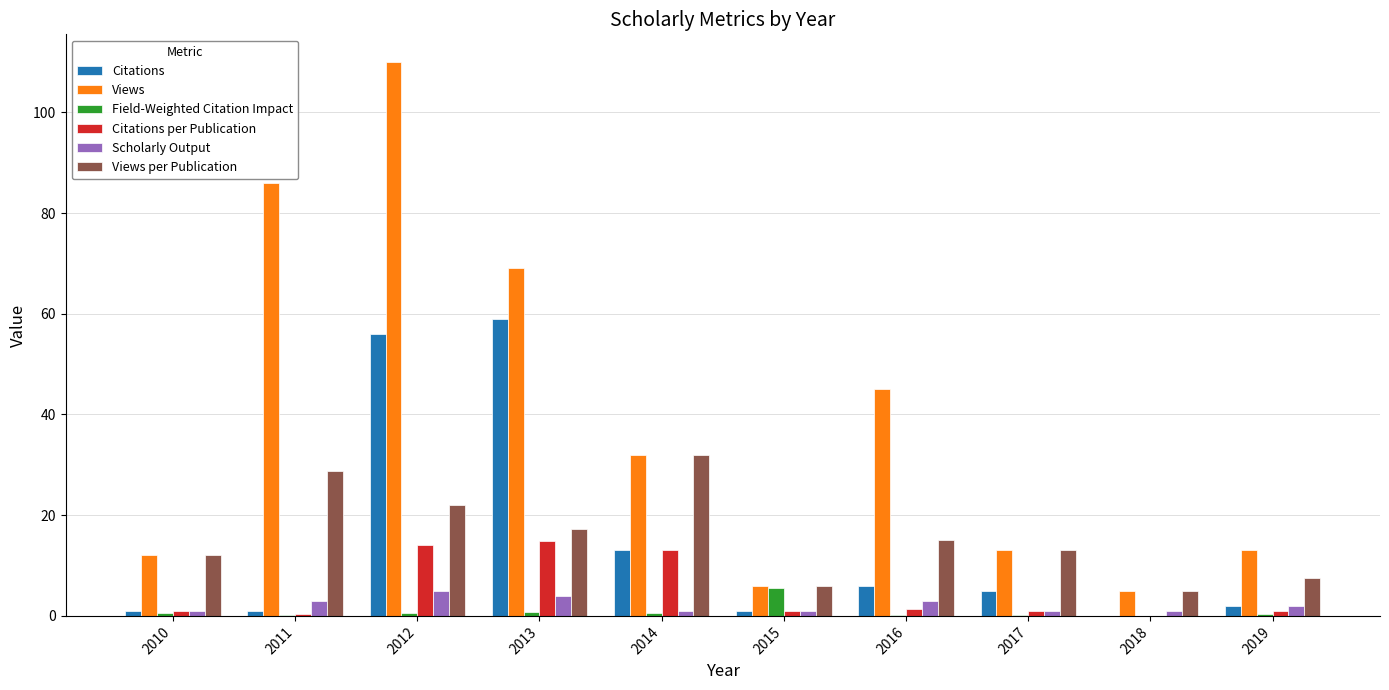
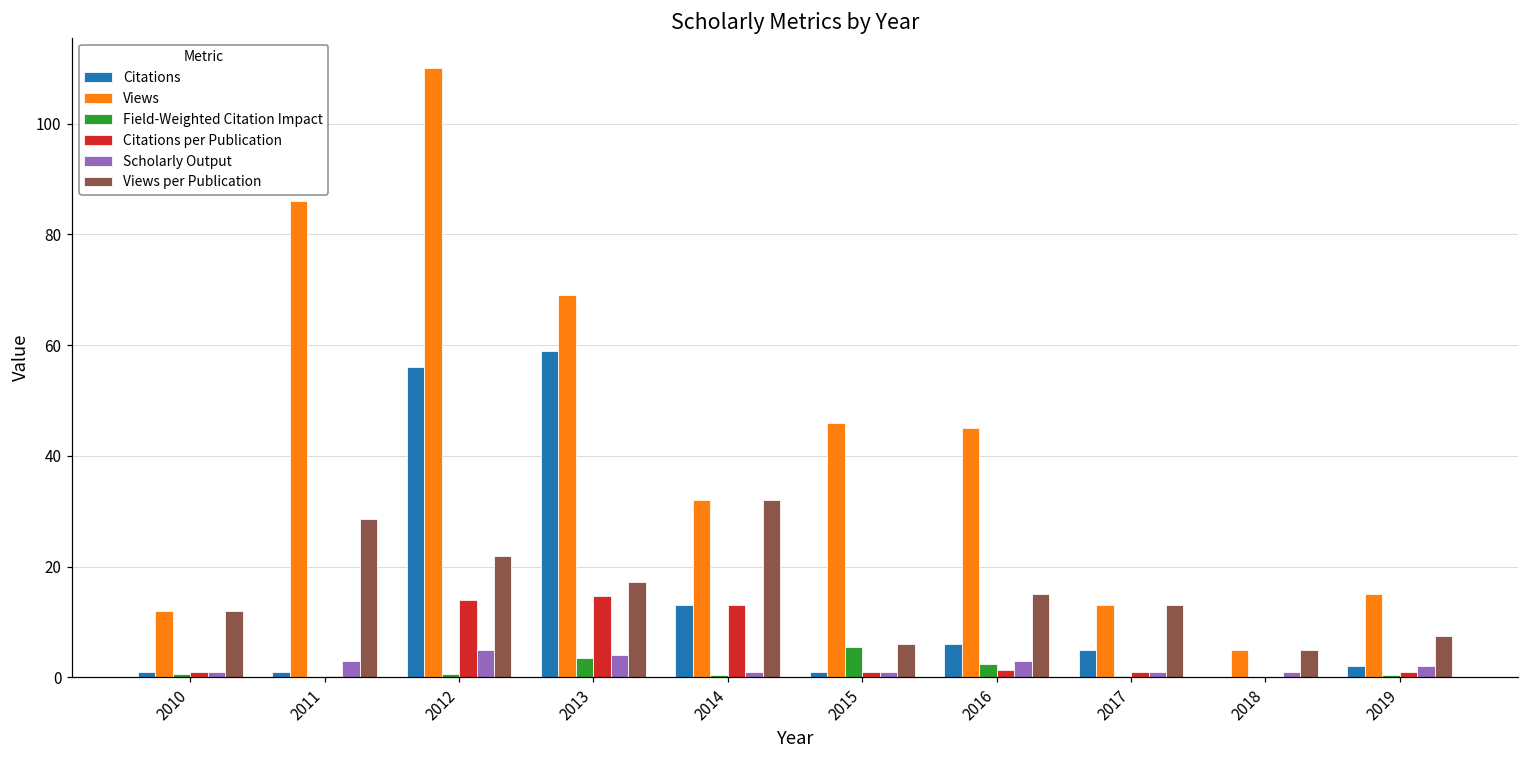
  {
    "Citations": {
      "2010": 1,
      "2011": 1,
      "2012": 56,
      "2013": 59,
      "2014": 13,
      "2015": 1,
      "2016": 6,
      "2017": 5,
      "2018": 0,
      "2019": 2
    },
    "Views": {
      "2010": 12,
      "2011": 86,
      "2012": 110,
      "2013": 69,
      "2014": 32,
-     "2015": 6,
+     "2015": 46,
      "2016": 45,
      "2017": 13,
      "2018": 5,
-     "2019": 13
+     "2019": 15
    },
    "Field-Weighted Citation Impact": {
      "2010": 1,
      "2012": 1,
-     "2013": 1,
+     "2013": 4,
      "2014": 1,
      "2015": 6,
-     "2016": 0,
+     "2016": 2,
      "2018": 0
    },
    "Citations per Publication": {
      "2010": 1,
      "2012": 14,
      "2013": 15,
      "2014": 13,
      "2015": 1,
      "2016": 1,
      "2017": 1,
      "2018": 0,
      "2019": 1
    },
    "Scholarly Output": {
      "2010": 1,
      "2011": 3,
      "2012": 5,
      "2013": 4,
      "2014": 1,
      "2015": 1,
      "2016": 3,
      "2017": 1,
      "2018": 1,
      "2019": 2
    },
    "Views per Publication": {
      "2010": 12,
      "2011": 29,
      "2012": 22,
      "2013": 17,
      "2014": 32,
      "2015": 6,
      "2016": 15,
      "2017": 13,
      "2018": 5,
      "2019": 8
    }
  }
